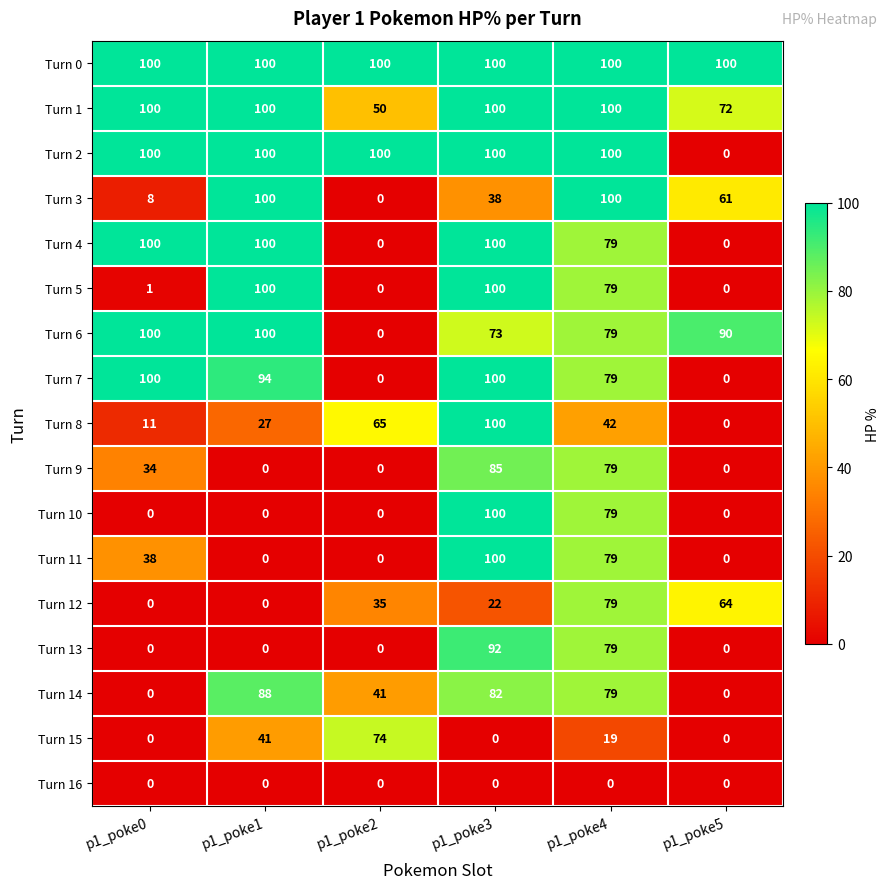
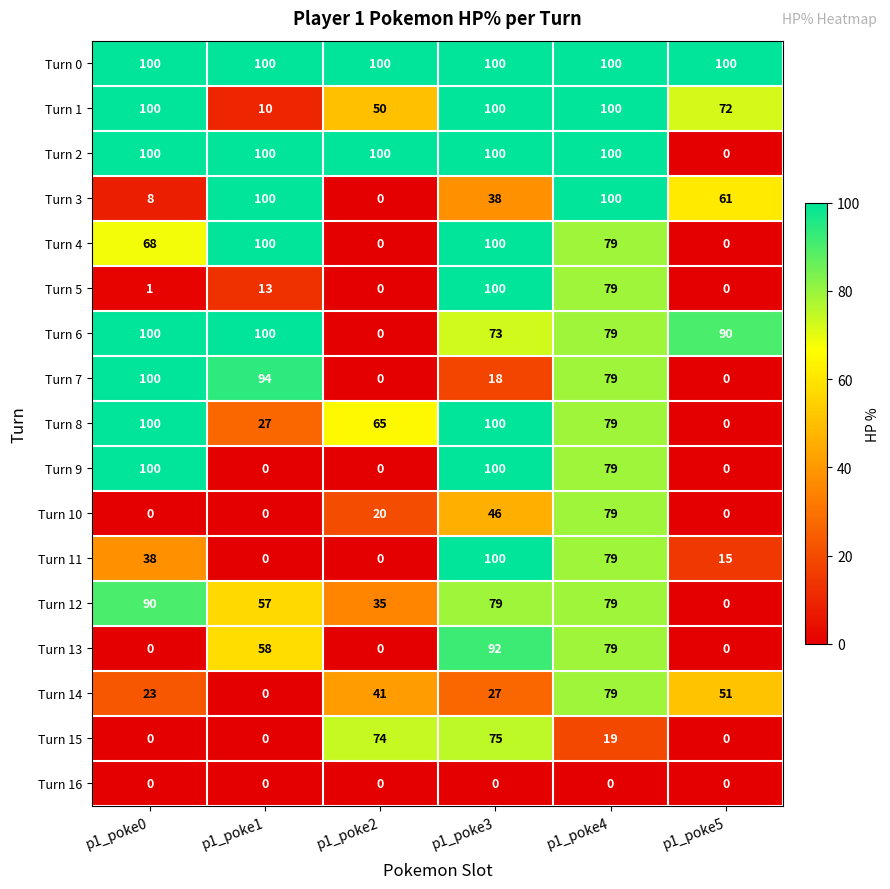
  {
    "Turn 0": {
      "p1_poke0": 100,
      "p1_poke1": 100,
      "p1_poke2": 100,
      "p1_poke3": 100,
      "p1_poke4": 100,
      "p1_poke5": 100
    },
    "Turn 1": {
      "p1_poke0": 100,
-     "p1_poke1": 100,
+     "p1_poke1": 10,
      "p1_poke2": 50,
      "p1_poke3": 100,
      "p1_poke4": 100,
      "p1_poke5": 72
    },
    "Turn 2": {
      "p1_poke0": 100,
      "p1_poke1": 100,
      "p1_poke2": 100,
      "p1_poke3": 100,
      "p1_poke4": 100,
      "p1_poke5": 0
    },
    "Turn 3": {
      "p1_poke0": 8,
      "p1_poke1": 100,
      "p1_poke2": 0,
      "p1_poke3": 38,
      "p1_poke4": 100,
      "p1_poke5": 61
    },
    "Turn 4": {
-     "p1_poke0": 100,
+     "p1_poke0": 68,
      "p1_poke1": 100,
      "p1_poke2": 0,
      "p1_poke3": 100,
      "p1_poke4": 79,
      "p1_poke5": 0
    },
    "Turn 5": {
      "p1_poke0": 1,
-     "p1_poke1": 100,
+     "p1_poke1": 13,
      "p1_poke2": 0,
      "p1_poke3": 100,
      "p1_poke4": 79,
      "p1_poke5": 0
    },
    "Turn 6": {
      "p1_poke0": 100,
      "p1_poke1": 100,
      "p1_poke2": 0,
      "p1_poke3": 73,
      "p1_poke4": 79,
      "p1_poke5": 90
    },
    "Turn 7": {
      "p1_poke0": 100,
      "p1_poke1": 94,
      "p1_poke2": 0,
-     "p1_poke3": 100,
+     "p1_poke3": 18,
      "p1_poke4": 79,
      "p1_poke5": 0
    },
    "Turn 8": {
-     "p1_poke0": 11,
+     "p1_poke0": 100,
      "p1_poke1": 27,
      "p1_poke2": 65,
      "p1_poke3": 100,
-     "p1_poke4": 42,
+     "p1_poke4": 79,
      "p1_poke5": 0
    },
    "Turn 9": {
-     "p1_poke0": 34,
+     "p1_poke0": 100,
      "p1_poke1": 0,
      "p1_poke2": 0,
-     "p1_poke3": 85,
+     "p1_poke3": 100,
      "p1_poke4": 79,
      "p1_poke5": 0
    },
    "Turn 10": {
      "p1_poke0": 0,
      "p1_poke1": 0,
-     "p1_poke2": 0,
-     "p1_poke3": 100,
+     "p1_poke2": 20,
+     "p1_poke3": 46,
      "p1_poke4": 79,
      "p1_poke5": 0
    },
    "Turn 11": {
      "p1_poke0": 38,
      "p1_poke1": 0,
      "p1_poke2": 0,
      "p1_poke3": 100,
      "p1_poke4": 79,
-     "p1_poke5": 0
+     "p1_poke5": 15
    },
    "Turn 12": {
-     "p1_poke0": 0,
-     "p1_poke1": 0,
+     "p1_poke0": 90,
+     "p1_poke1": 57,
      "p1_poke2": 35,
-     "p1_poke3": 22,
+     "p1_poke3": 79,
      "p1_poke4": 79,
-     "p1_poke5": 64
+     "p1_poke5": 0
    },
    "Turn 13": {
      "p1_poke0": 0,
-     "p1_poke1": 0,
+     "p1_poke1": 58,
      "p1_poke2": 0,
      "p1_poke3": 92,
      "p1_poke4": 79,
      "p1_poke5": 0
    },
    "Turn 14": {
-     "p1_poke0": 0,
-     "p1_poke1": 88,
+     "p1_poke0": 23,
+     "p1_poke1": 0,
      "p1_poke2": 41,
-     "p1_poke3": 82,
+     "p1_poke3": 27,
      "p1_poke4": 79,
-     "p1_poke5": 0
+     "p1_poke5": 51
    },
    "Turn 15": {
      "p1_poke0": 0,
-     "p1_poke1": 41,
+     "p1_poke1": 0,
      "p1_poke2": 74,
-     "p1_poke3": 0,
+     "p1_poke3": 75,
      "p1_poke4": 19,
      "p1_poke5": 0
    },
    "Turn 16": {
      "p1_poke0": 0,
      "p1_poke1": 0,
      "p1_poke2": 0,
      "p1_poke3": 0,
      "p1_poke4": 0,
      "p1_poke5": 0
    }
  }
